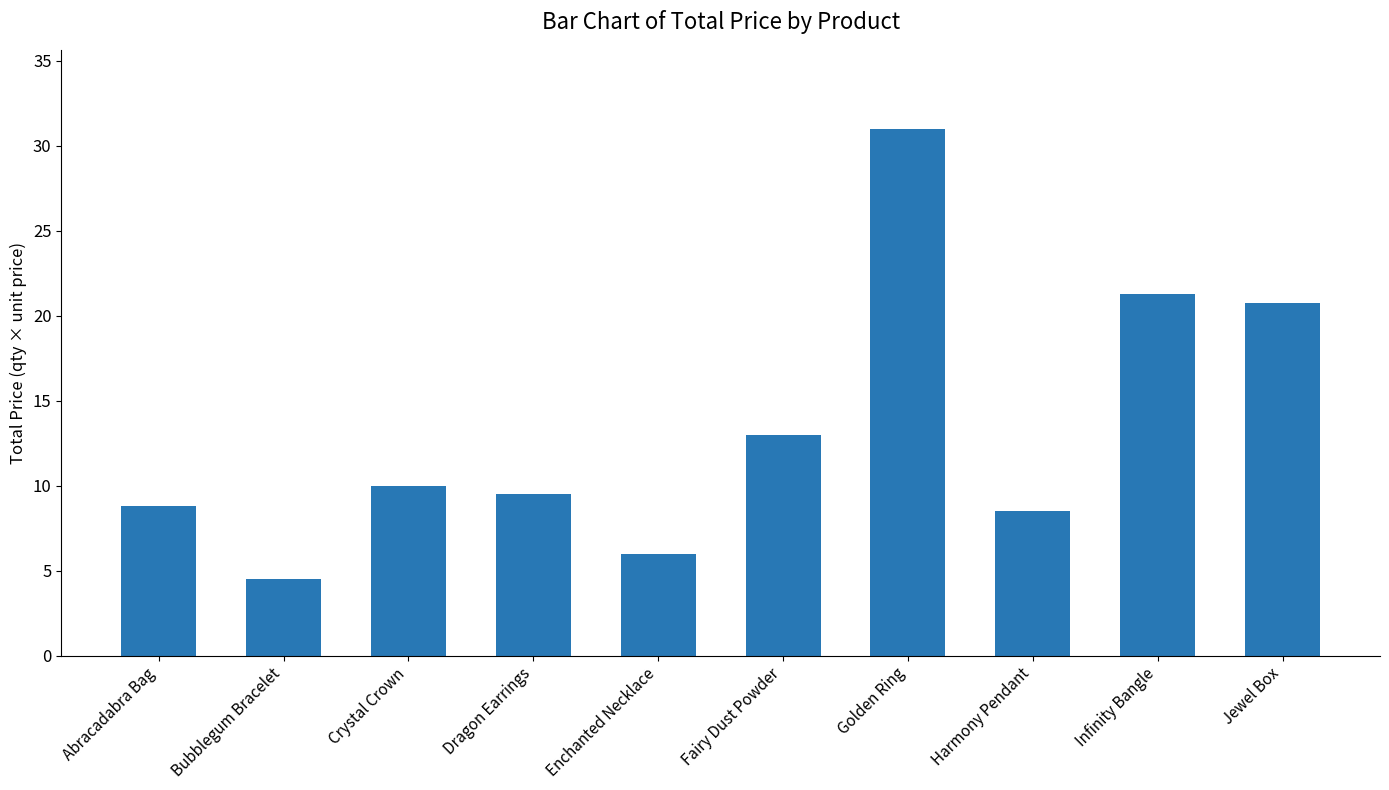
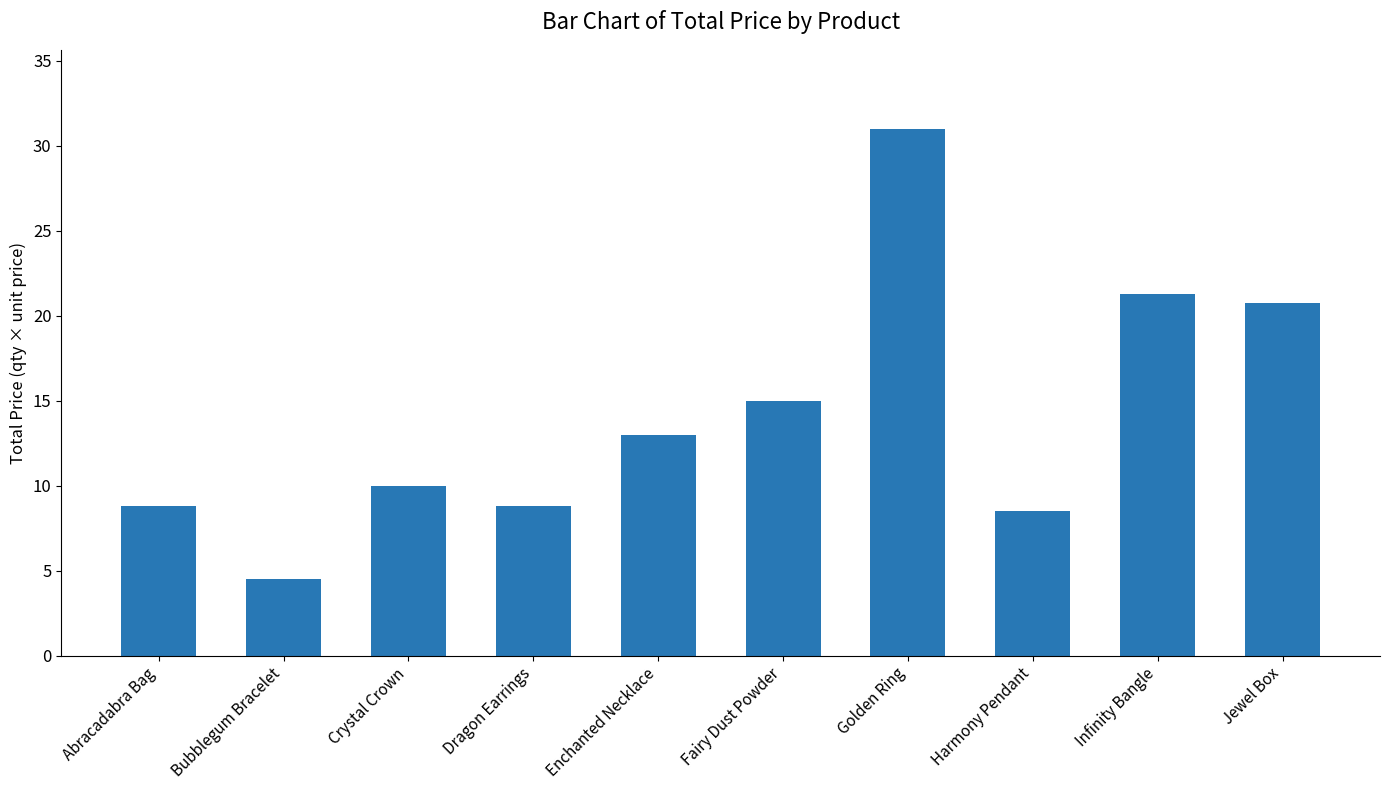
  {
    "Abracadabra Bag": 8.8,
    "Bubblegum Bracelet": 4.5,
    "Crystal Crown": 10.0,
-   "Dragon Earrings": 9.5,
-   "Enchanted Necklace": 6.0,
-   "Fairy Dust Powder": 13,
+   "Dragon Earrings": 8.8,
+   "Enchanted Necklace": 13.0,
+   "Fairy Dust Powder": 15,
    "Golden Ring": 31.0,
    "Harmony Pendant": 8.5,
    "Infinity Bangle": 21.3,
    "Jewel Box": 20.8
  }
